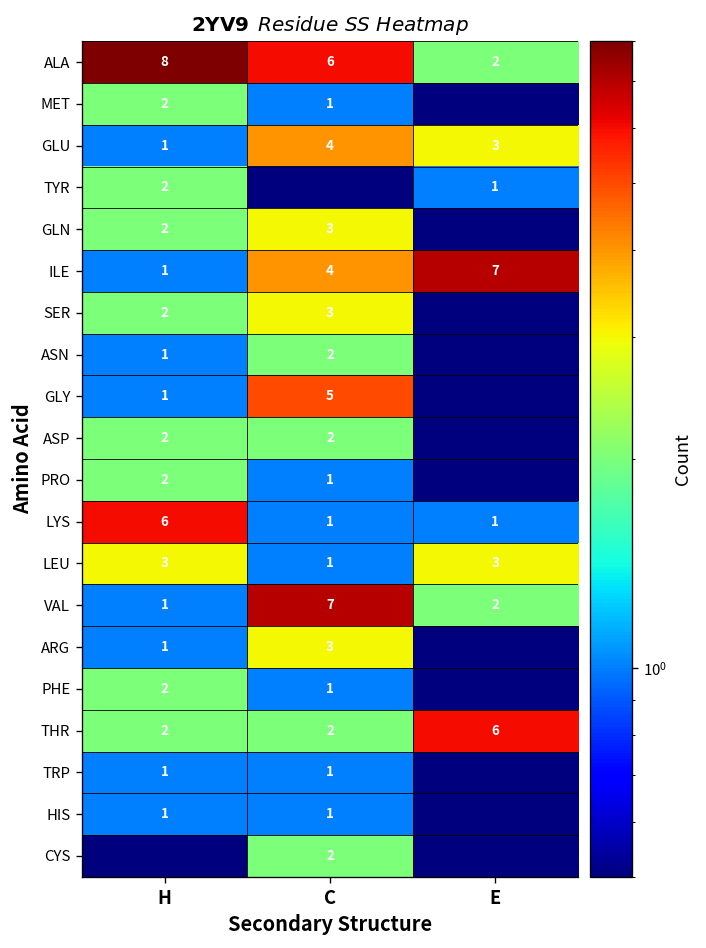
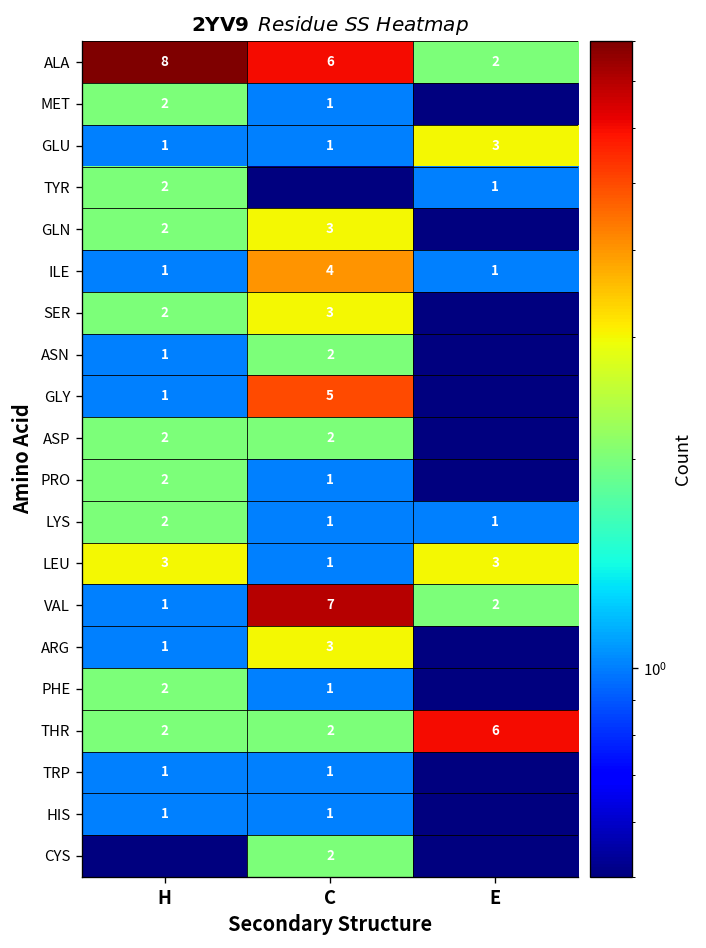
  {
    "ALA": {
      "H": 8,
      "C": 6,
      "E": 2
    },
    "MET": {
      "H": 2,
      "C": 1
    },
    "GLU": {
      "H": 1,
-     "C": 4,
+     "C": 1,
      "E": 3
    },
    "TYR": {
      "H": 2,
      "E": 1
    },
    "GLN": {
      "H": 2,
      "C": 3
    },
    "ILE": {
      "H": 1,
      "C": 4,
-     "E": 7
+     "E": 1
    },
    "SER": {
      "H": 2,
      "C": 3
    },
    "ASN": {
      "H": 1,
      "C": 2
    },
    "GLY": {
      "H": 1,
      "C": 5
    },
    "ASP": {
      "H": 2,
      "C": 2
    },
    "PRO": {
      "H": 2,
      "C": 1
    },
    "LYS": {
-     "H": 6,
+     "H": 2,
      "C": 1,
      "E": 1
    },
    "LEU": {
      "H": 3,
      "C": 1,
      "E": 3
    },
    "VAL": {
      "H": 1,
      "C": 7,
      "E": 2
    },
    "ARG": {
      "H": 1,
      "C": 3
    },
    "PHE": {
      "H": 2,
      "C": 1
    },
    "THR": {
      "H": 2,
      "C": 2,
      "E": 6
    },
    "TRP": {
      "H": 1,
      "C": 1
    },
    "HIS": {
      "H": 1,
      "C": 1
    },
    "CYS": {
      "C": 2
    }
  }
